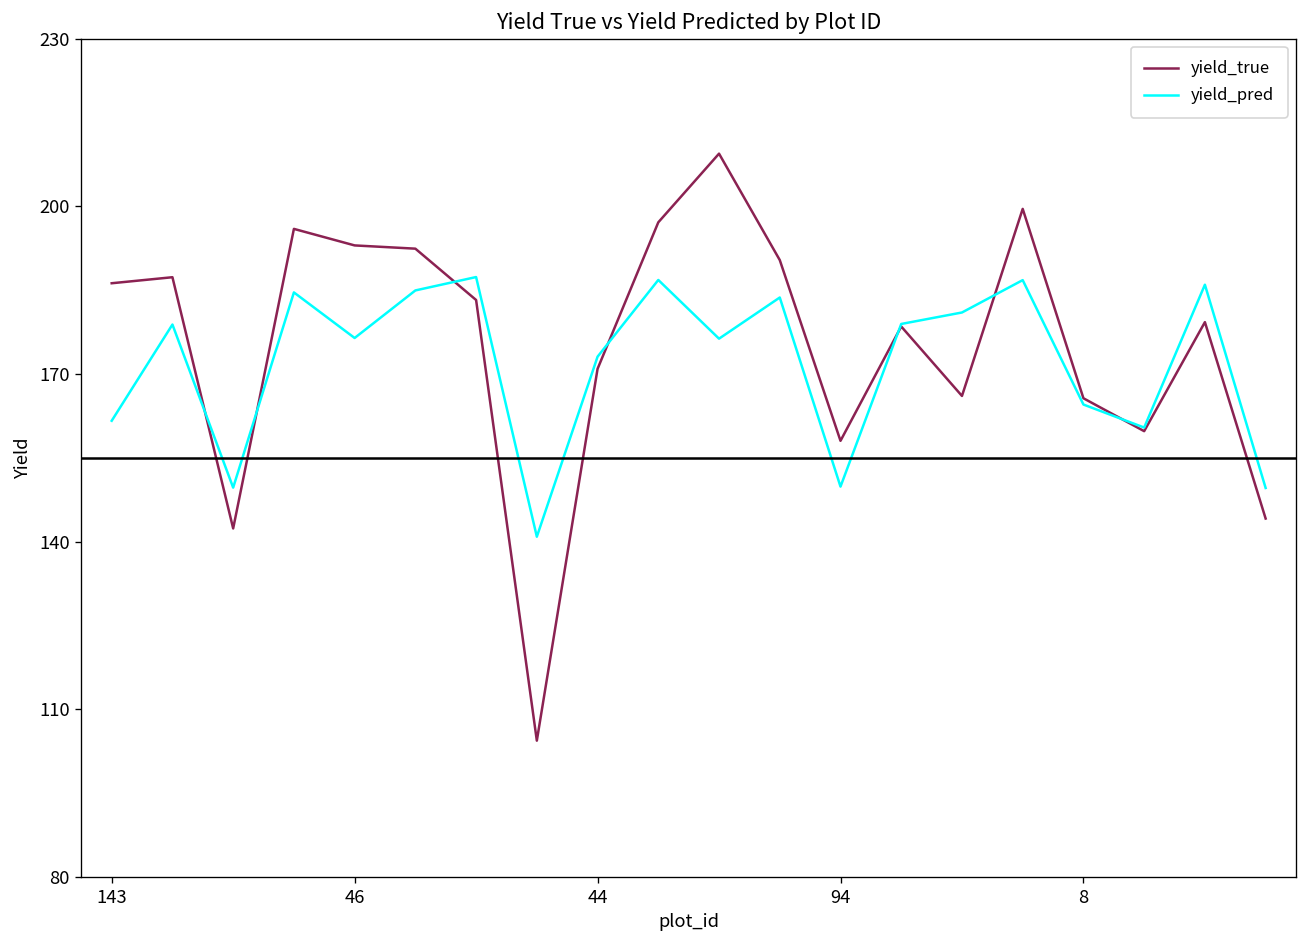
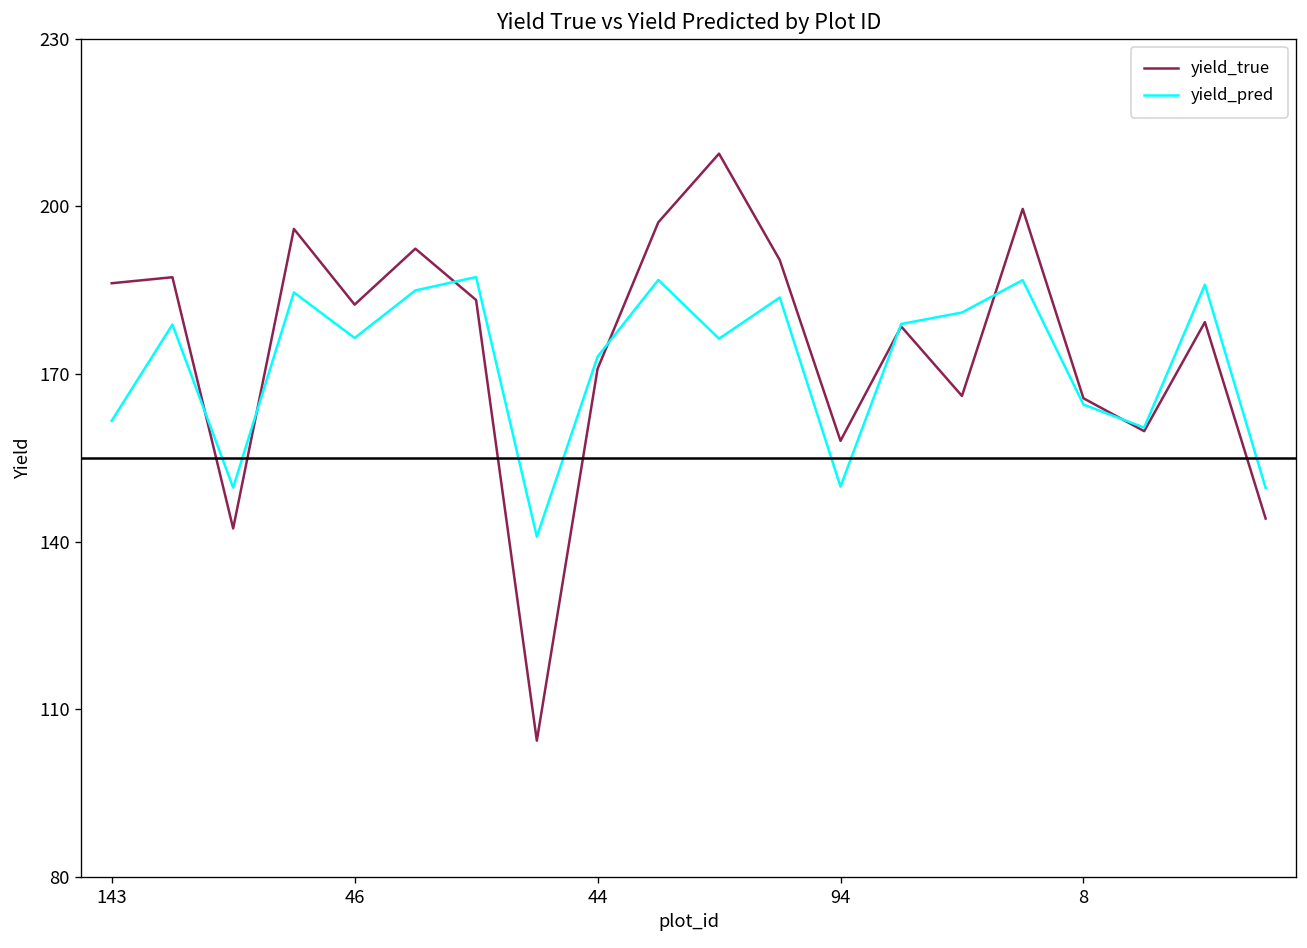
  {
    "yield_true": {
      "143": 186,
-     "46": 193,
+     "46": 182,
      "44": 171,
      "94": 158,
      "8": 166
    },
    "yield_pred": {
      "143": 162,
      "46": 176,
      "44": 173,
      "94": 150,
      "8": 165
    }
  }
